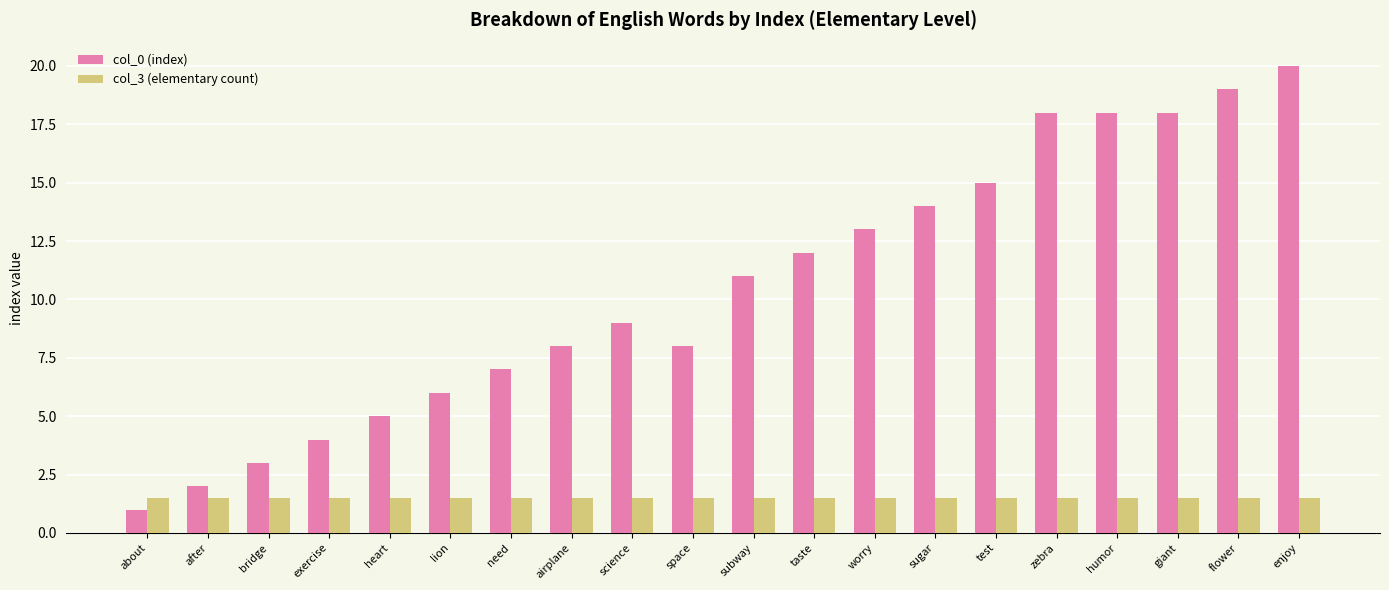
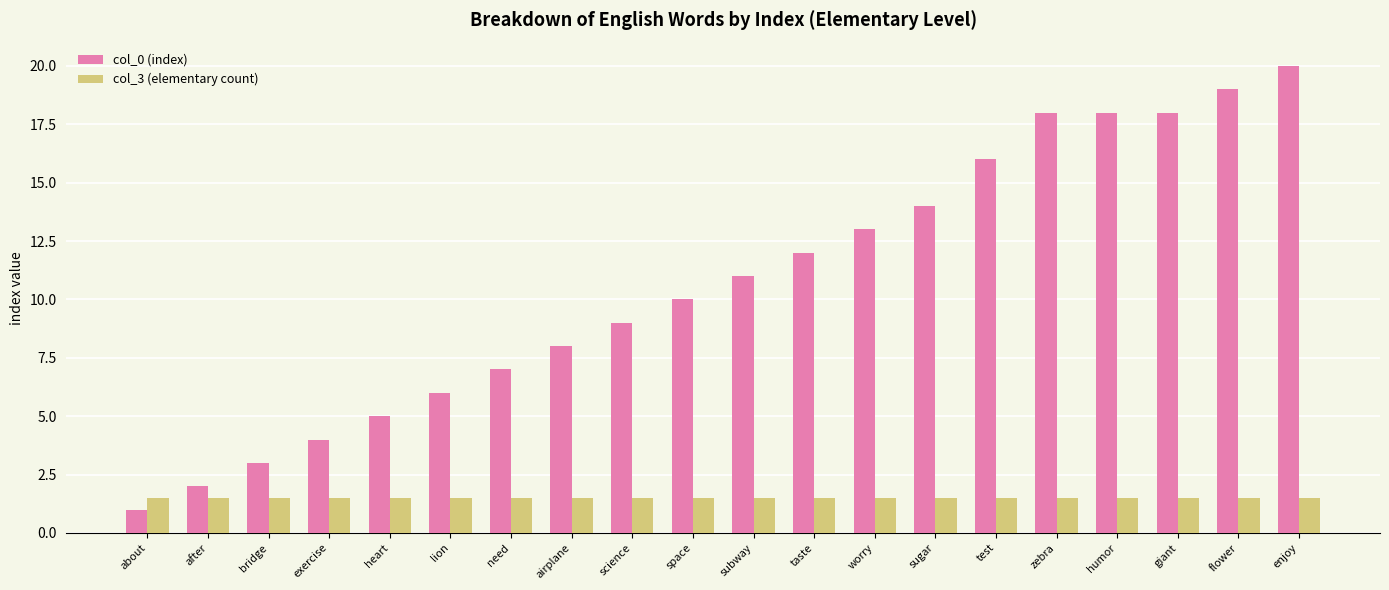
  {
    "col_0 (index)": {
      "about": 1,
      "after": 2,
      "bridge": 3,
      "exercise": 4,
      "heart": 5,
      "lion": 6,
      "need": 7,
      "airplane": 8,
      "science": 9,
-     "space": 8,
+     "space": 10,
      "subway": 11,
      "taste": 12,
      "worry": 13,
      "sugar": 14,
-     "test": 15,
+     "test": 16,
      "zebra": 18,
      "humor": 18,
      "giant": 18,
      "flower": 19,
      "enjoy": 20
    },
    "col_3 (elementary count)": {
      "about": 1.5,
      "after": 1.5,
      "bridge": 1.5,
      "exercise": 1.5,
      "heart": 1.5,
      "lion": 1.5,
      "need": 1.5,
      "airplane": 1.5,
      "science": 1.5,
      "space": 1.5,
      "subway": 1.5,
      "taste": 1.5,
      "worry": 1.5,
      "sugar": 1.5,
      "test": 1.5,
      "zebra": 1.5,
      "humor": 1.5,
      "giant": 1.5,
      "flower": 1.5,
      "enjoy": 1.5
    }
  }
